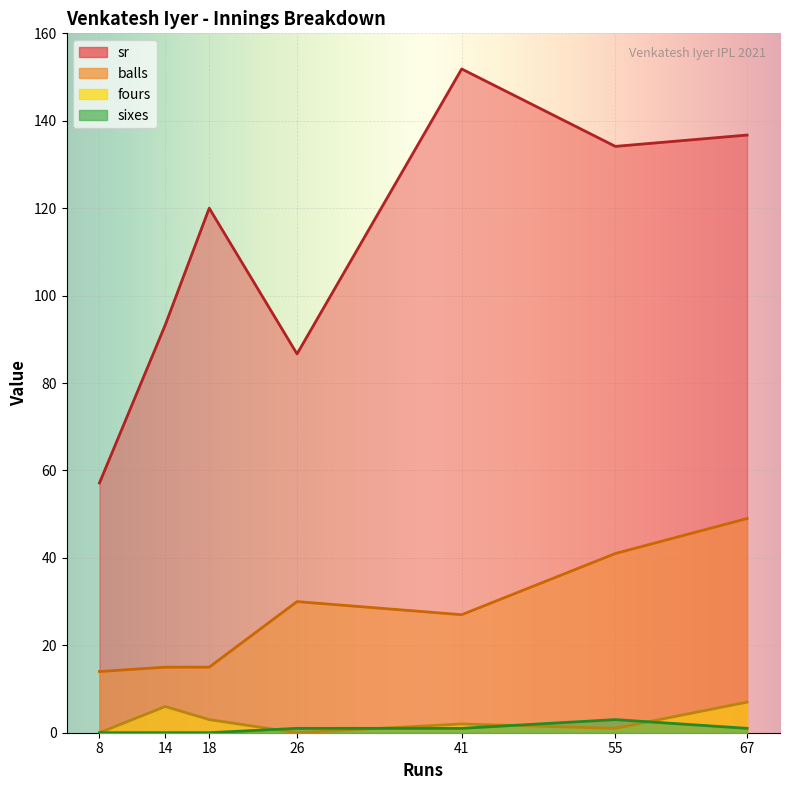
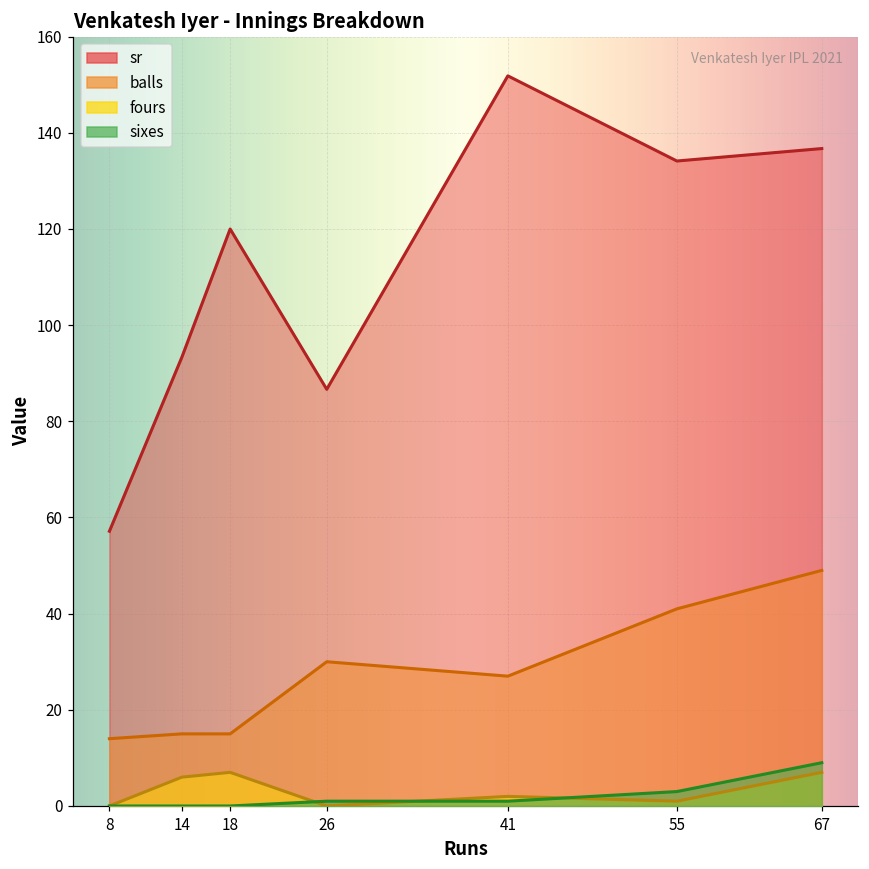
  {
    "fours": {
      "14": 6,
-     "18": 3,
+     "18": 7,
      "26": 0,
      "41": 2,
      "55": 1,
      "67": 7
    },
    "sixes": {
      "14": 0,
      "18": 0,
      "26": 1,
      "41": 1,
      "55": 3,
-     "67": 1
+     "67": 9
    }
  }
